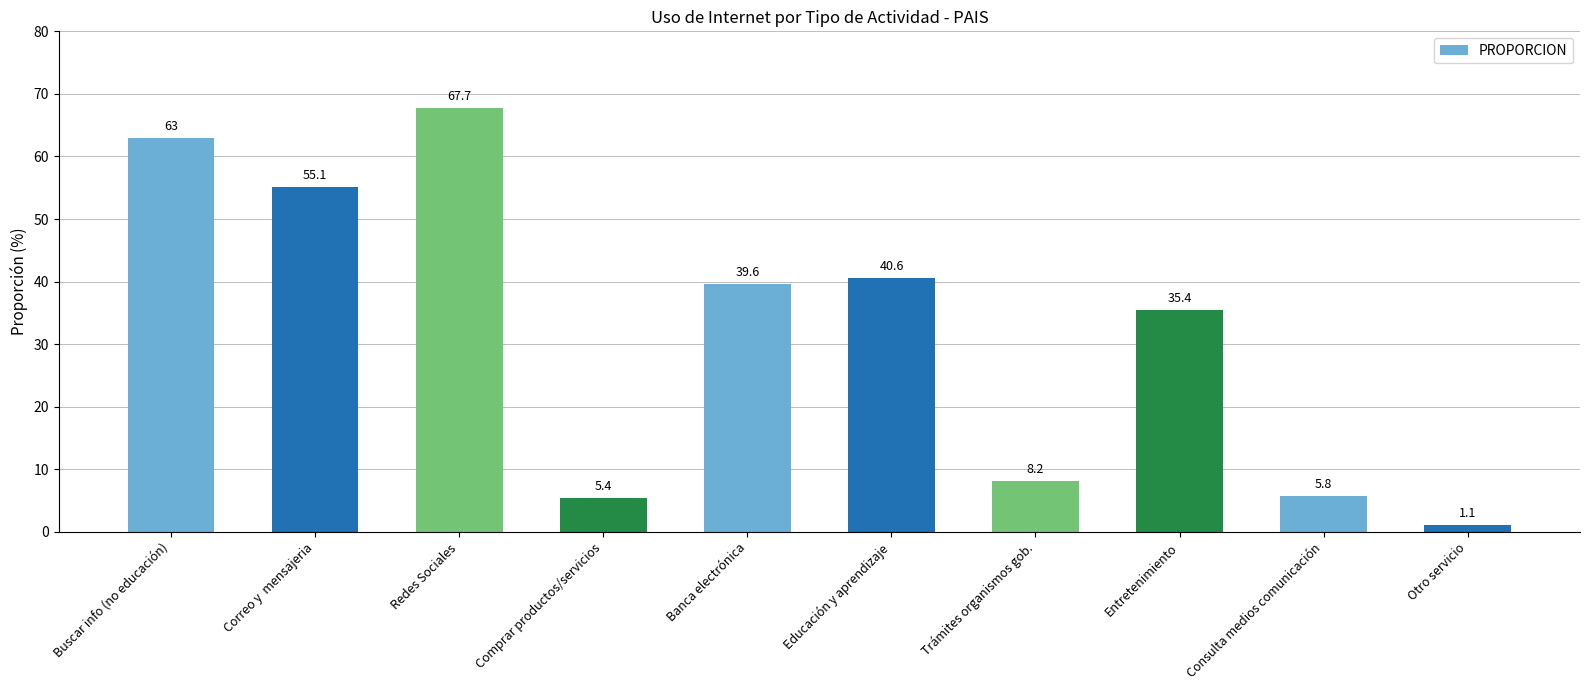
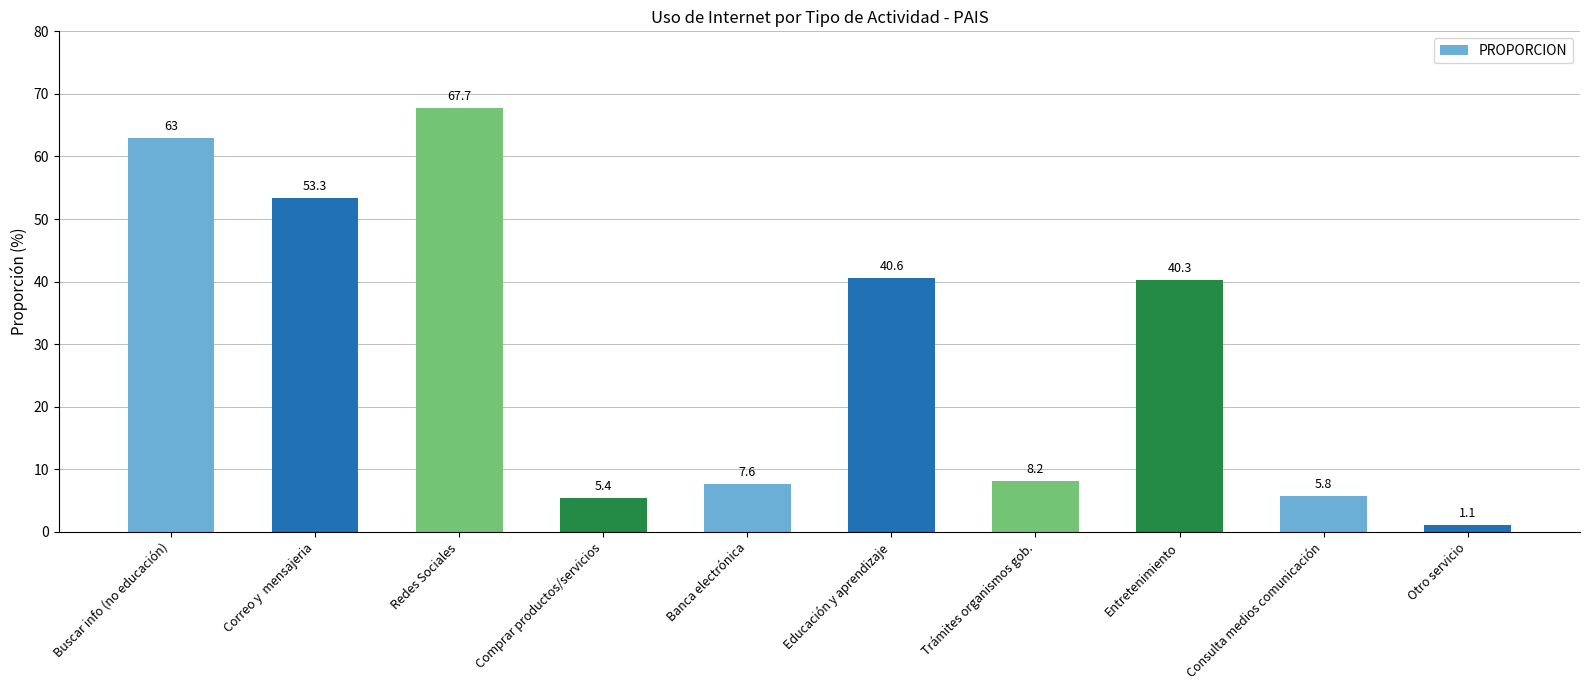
  {
    "Buscar info (no educación)": 63,
-   "Correo y mensajeria": 55.1,
+   "Correo y mensajeria": 53.3,
    "Redes Sociales": 67.7,
    "Comprar productos/servicios": 5.4,
-   "Banca electrónica": 39.6,
+   "Banca electrónica": 7.6,
    "Educación y aprendizaje": 40.6,
    "Trámites organismos gob.": 8.2,
-   "Entretenimiento": 35.4,
+   "Entretenimiento": 40.3,
    "Consulta medios comunicación": 5.8,
    "Otro servicio": 1.1
  }
